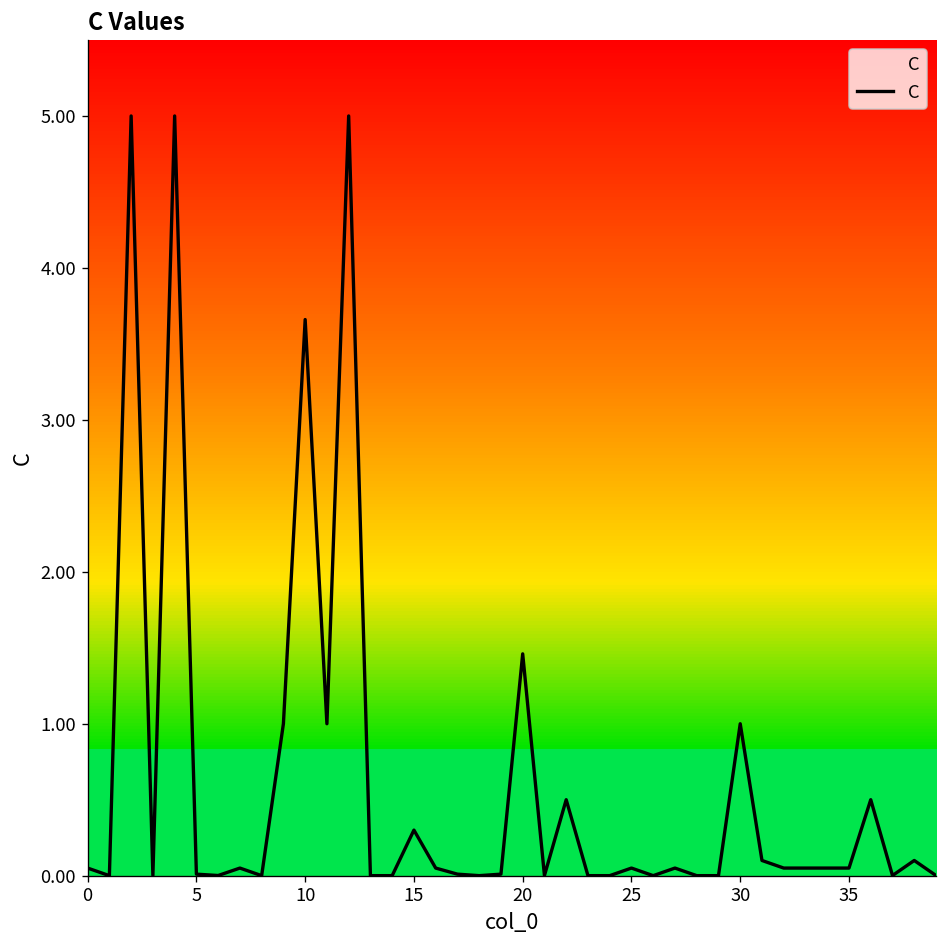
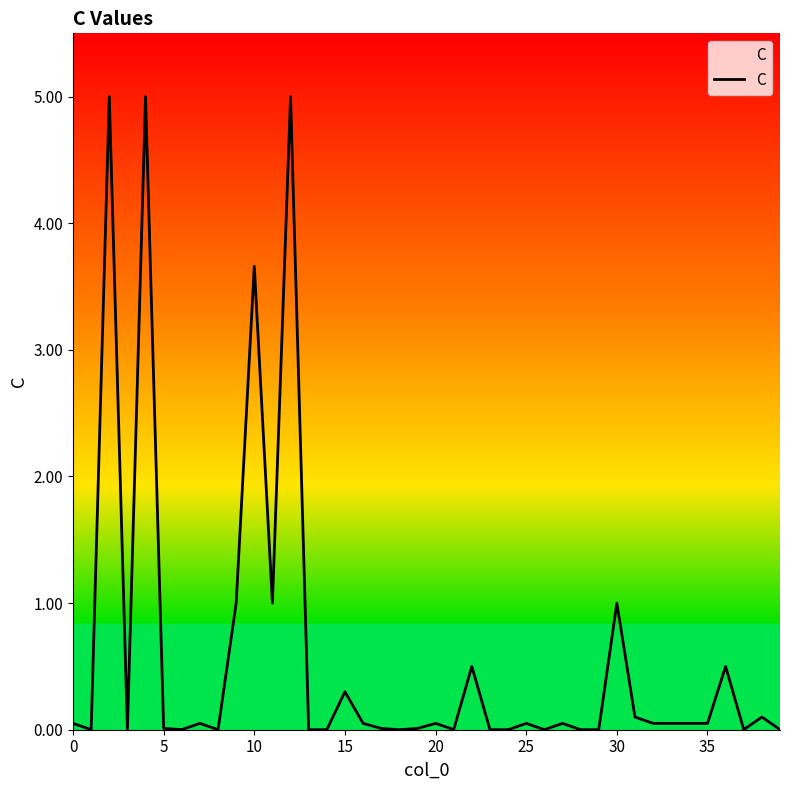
  {
    "0": 0.05,
    "5": 0.01,
    "10": 3.66,
    "15": 0.30,
-   "20": 1.46,
+   "20": 0.05,
    "25": 0.05,
    "30": 1.00,
    "35": 0.05
  }
